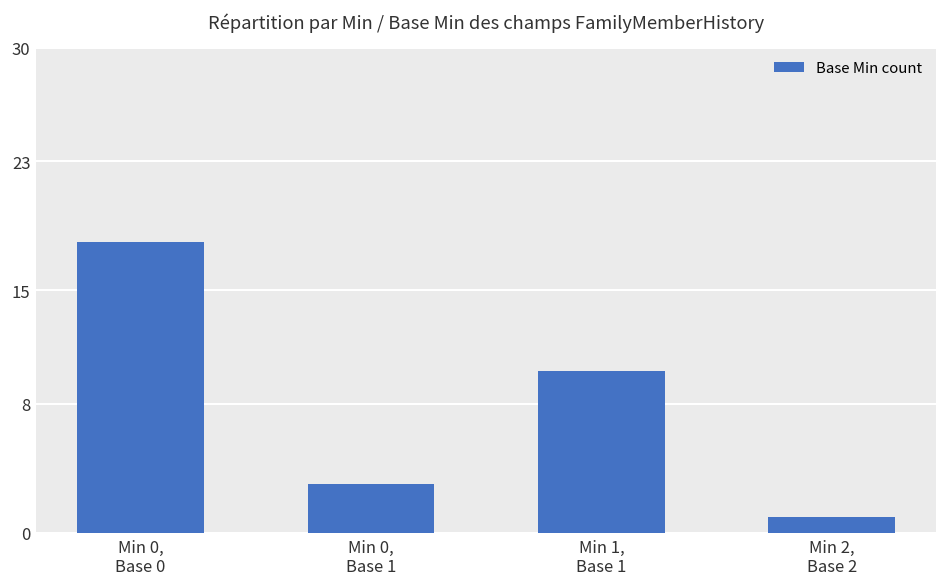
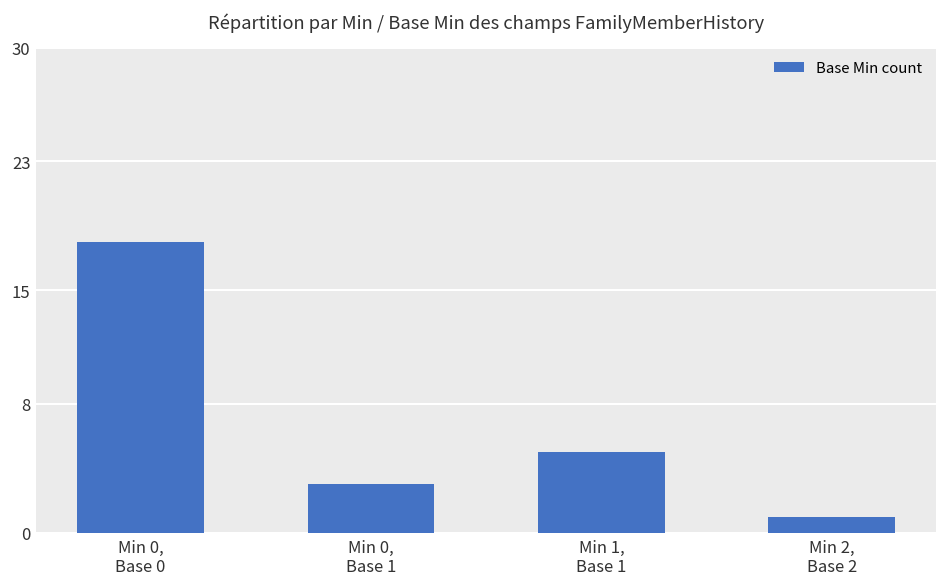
  {
    "Min 0, Base 0": 18,
    "Min 0, Base 1": 3,
-   "Min 1, Base 1": 10,
+   "Min 1, Base 1": 5,
    "Min 2, Base 2": 1
  }
